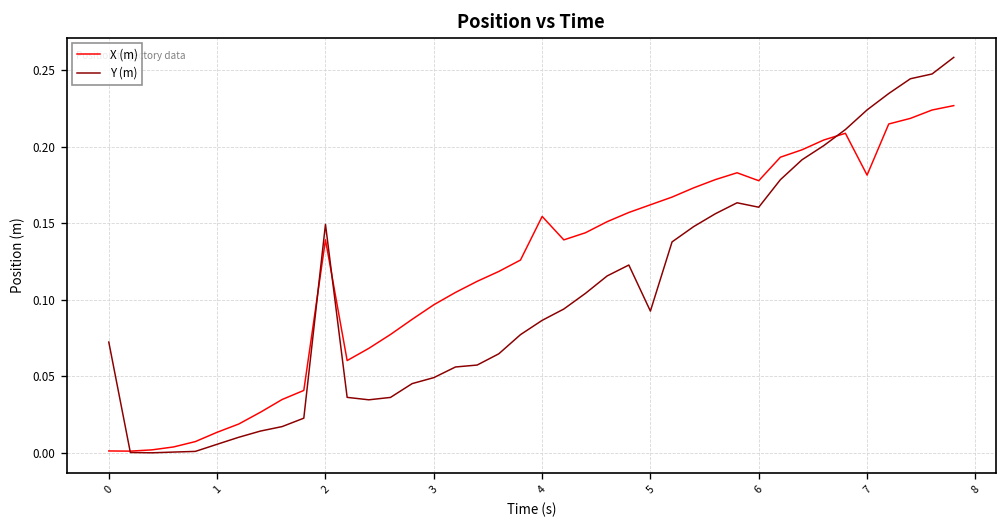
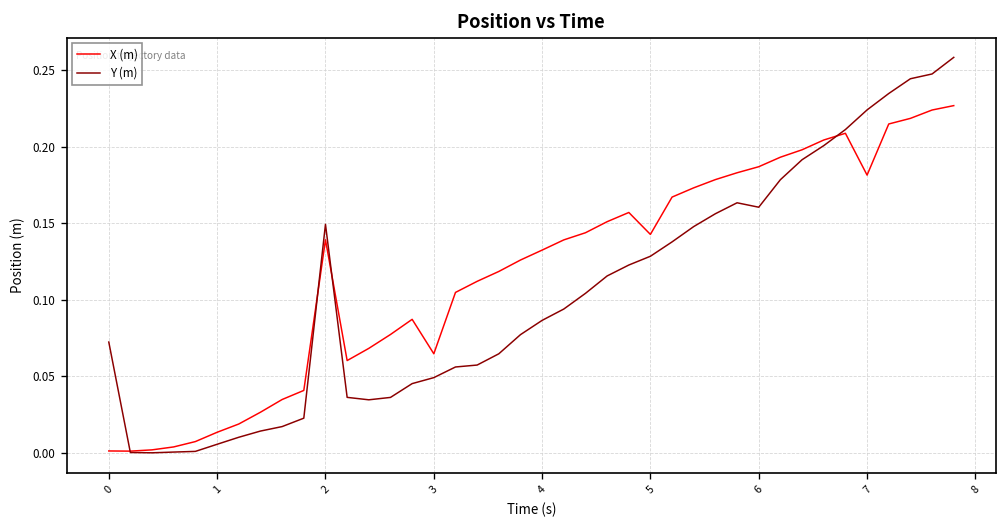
  {
    "X (m)": {
      "0": 0.001,
      "1": 0.013,
      "2": 0.139,
-     "3": 0.097,
-     "4": 0.154,
-     "5": 0.162,
-     "6": 0.178,
+     "3": 0.065,
+     "4": 0.132,
+     "5": 0.143,
+     "6": 0.187,
      "7": 0.181
    },
    "Y (m)": {
      "0": 0.072,
      "1": 0.005,
      "2": 0.149,
      "3": 0.049,
      "4": 0.086,
-     "5": 0.092,
+     "5": 0.128,
      "6": 0.160,
      "7": 0.224
    }
  }
